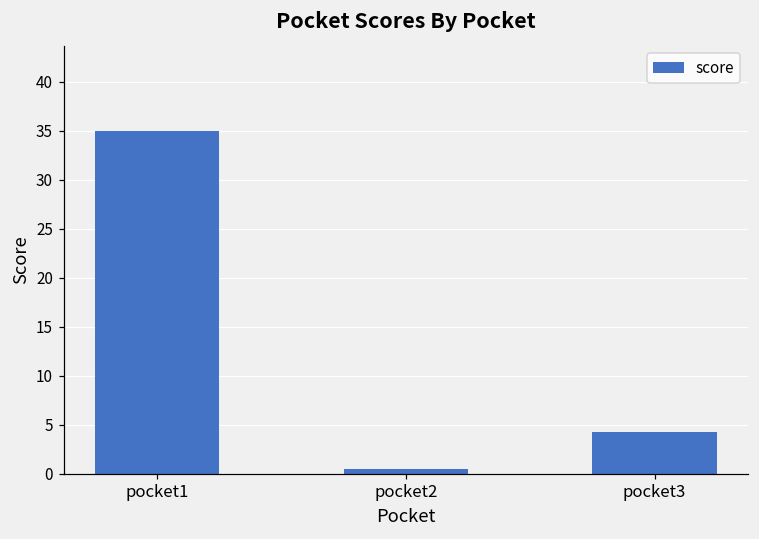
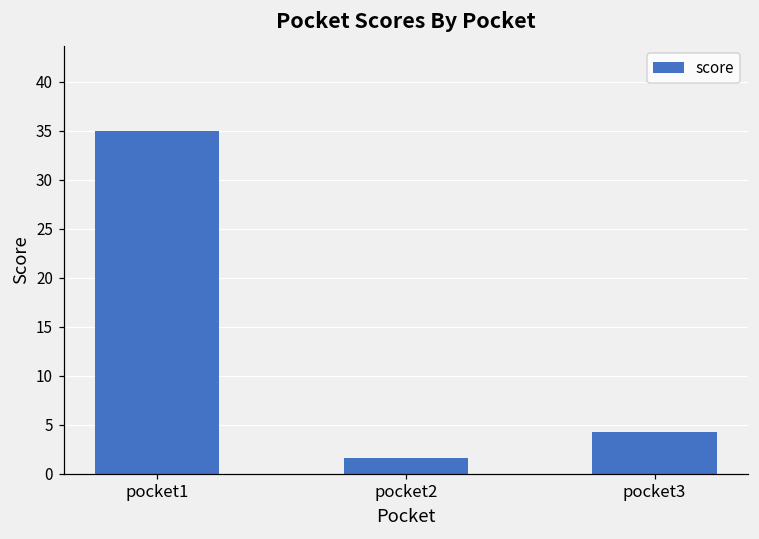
  {
    "pocket1": 35,
-   "pocket2": 0,
+   "pocket2": 2,
    "pocket3": 4
  }
